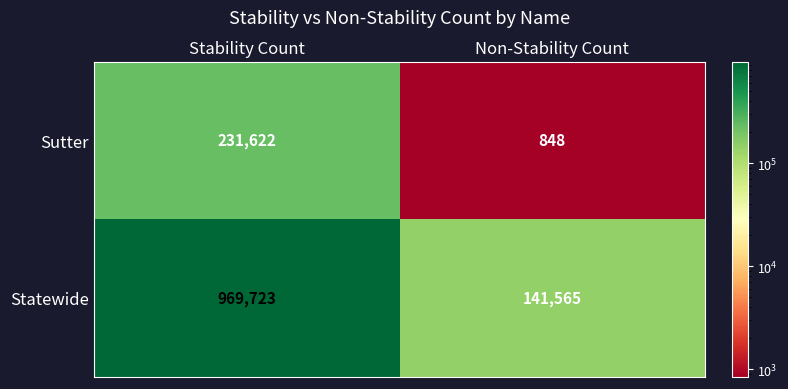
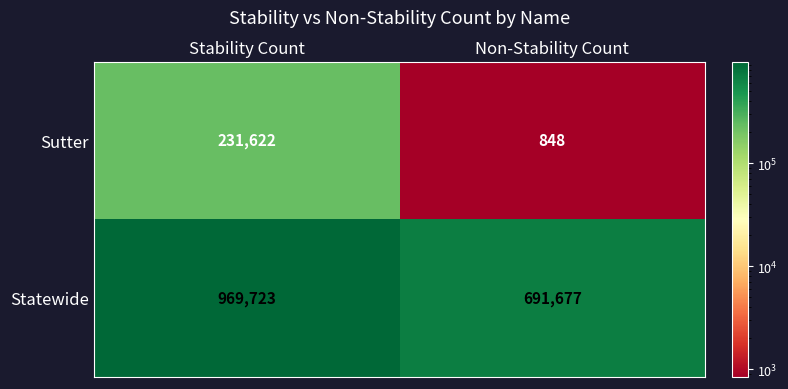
  {
    "Sutter": {
      "Stability Count": "231,622",
      "Non-Stability Count": "848"
    },
    "Statewide": {
      "Stability Count": "969,723",
-     "Non-Stability Count": "141,565"
+     "Non-Stability Count": "691,677"
    }
  }
